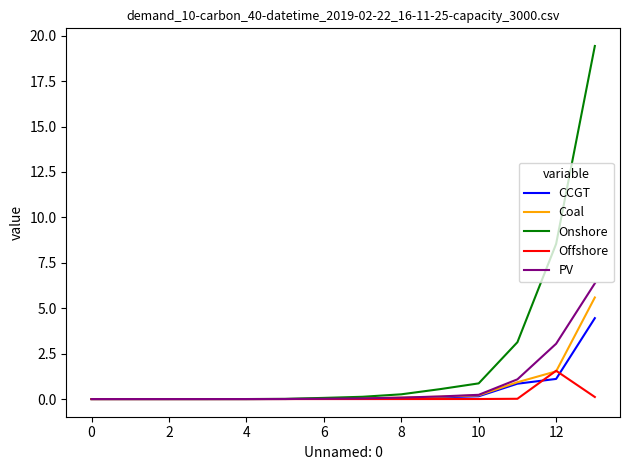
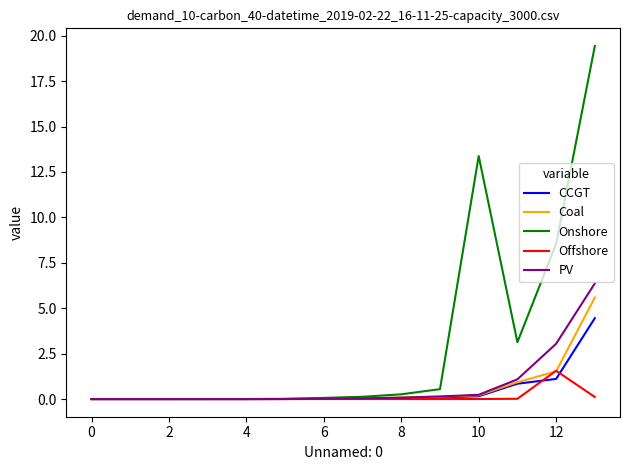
  {
    "CCGT": {
      "12": 1.1
    },
    "Onshore": {
      "8": 0.3,
-     "10": 0.9
+     "10": 13.4
    },
    "Offshore": {
      "10": 0.0
    },
    "PV": {
      "12": 3.0
    }
  }
